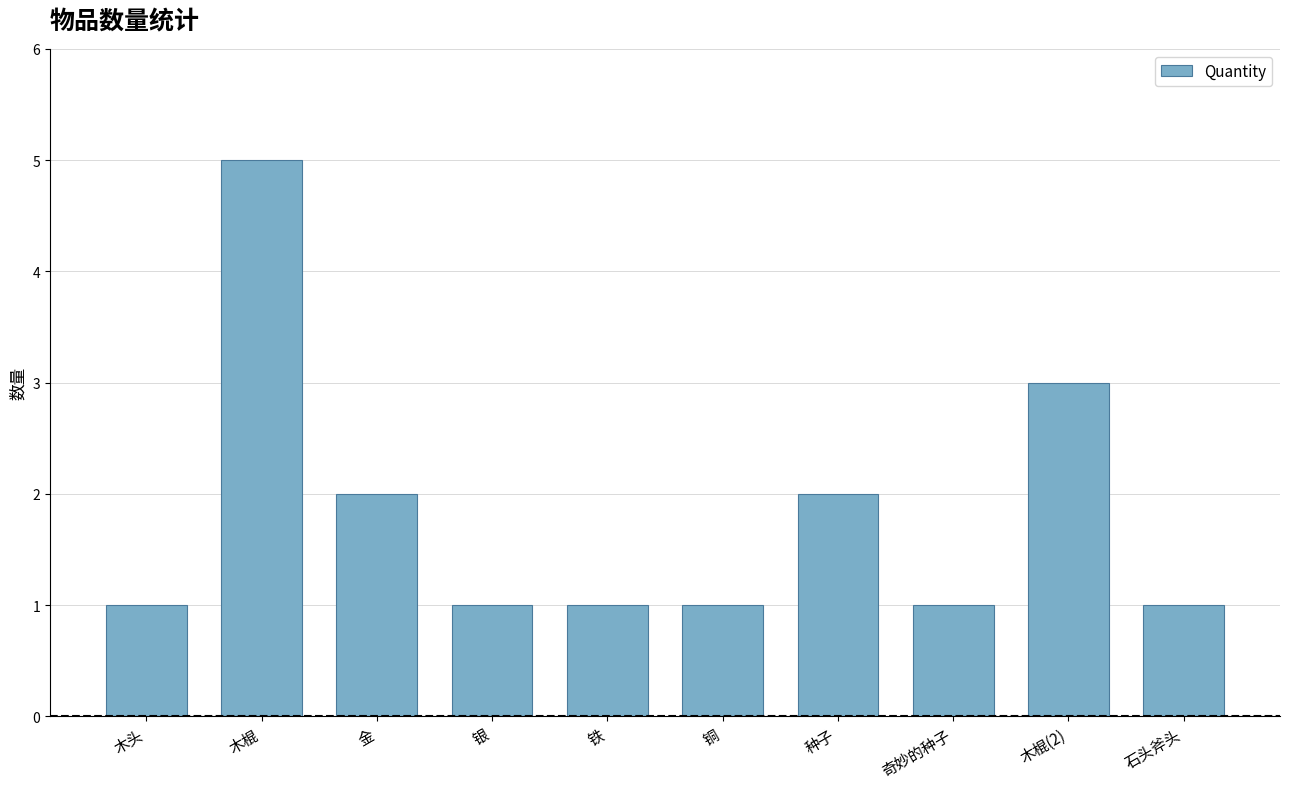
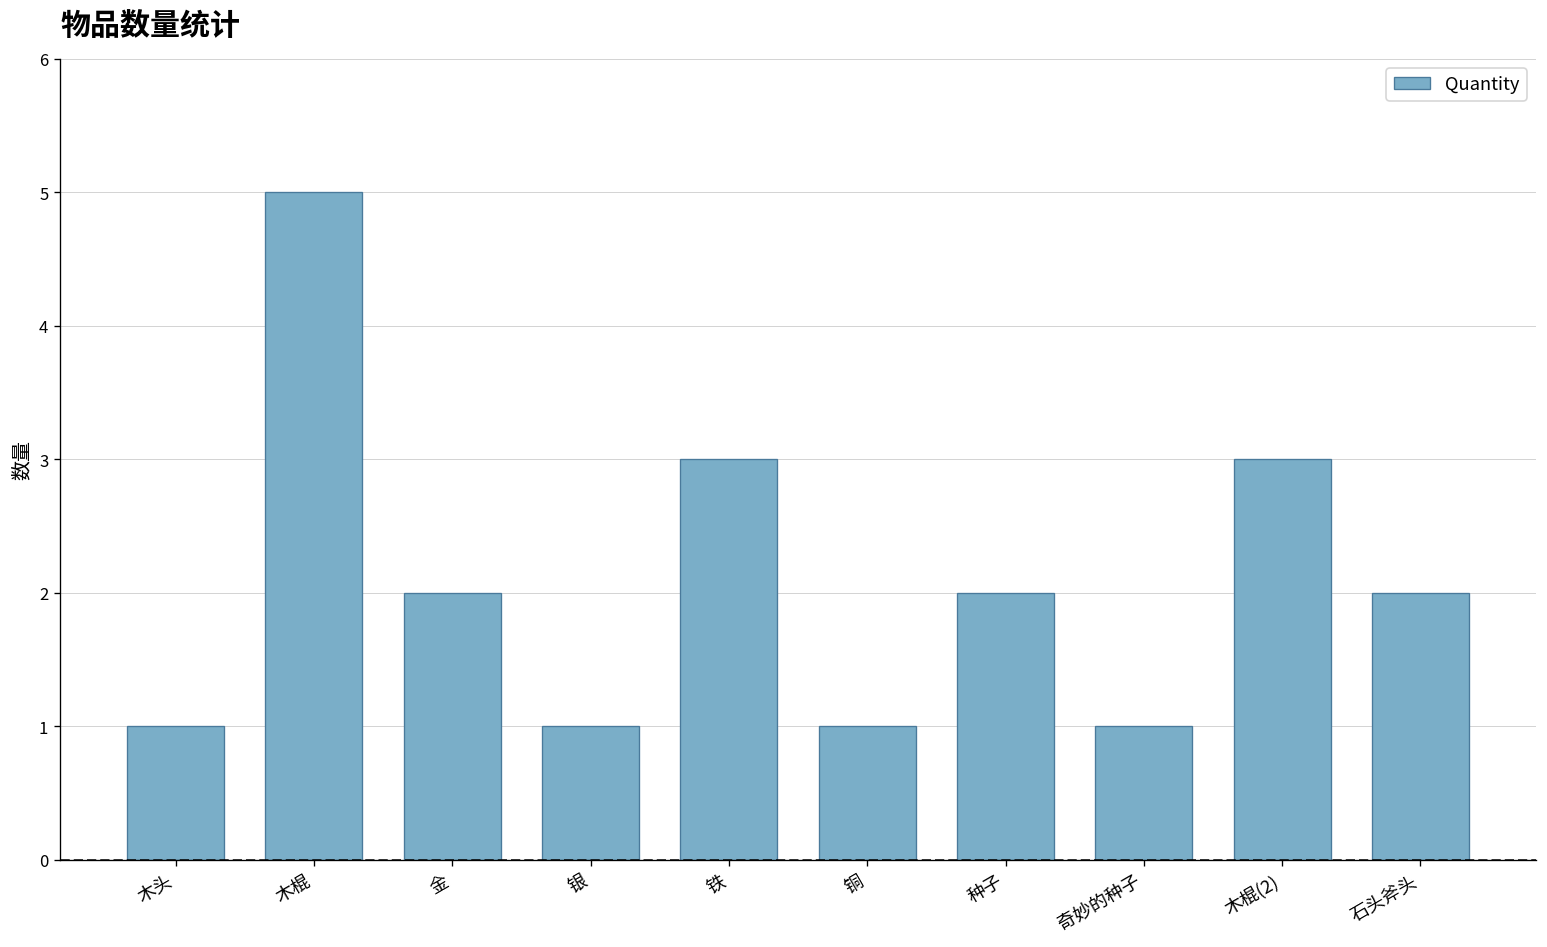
  {
    "木头": 1,
    "木棍": 5,
    "金": 2,
    "银": 1,
-   "铁": 1,
+   "铁": 3,
    "铜": 1,
    "种子": 2,
    "奇妙的种子": 1,
    "木棍(2)": 3,
-   "石头斧头": 1
+   "石头斧头": 2
  }
